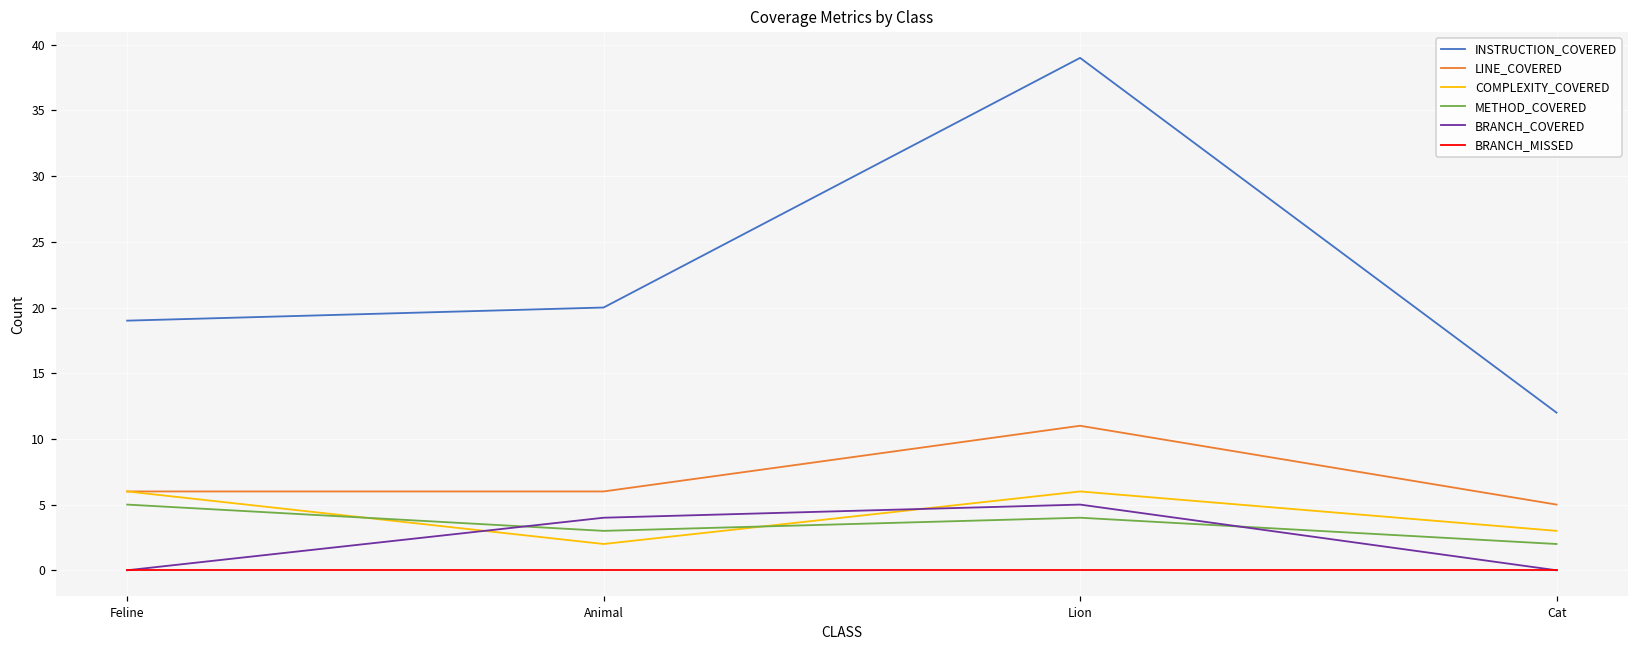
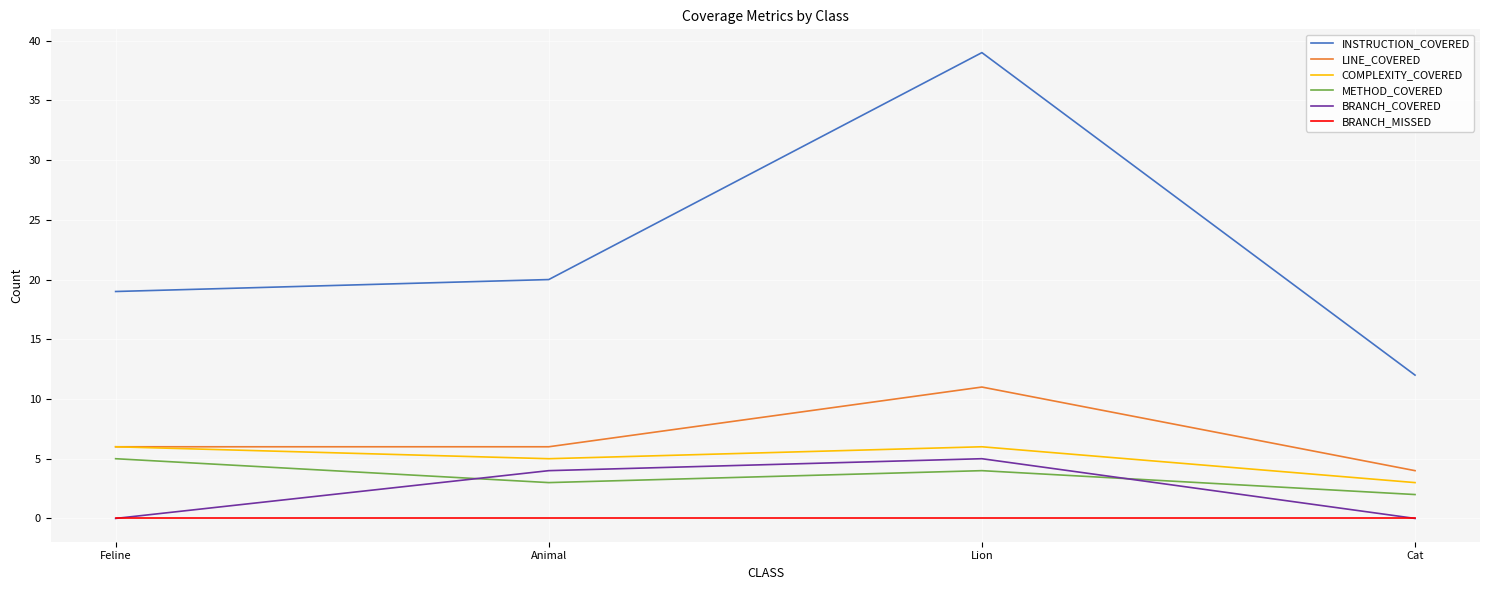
  {
    "INSTRUCTION_COVERED": {
      "Feline": 19,
      "Animal": 20,
      "Lion": 39,
      "Cat": 12
    },
    "LINE_COVERED": {
      "Animal": 6,
      "Lion": 11,
-     "Cat": 5
+     "Cat": 4
    },
    "COMPLEXITY_COVERED": {
-     "Animal": 2,
+     "Animal": 5,
      "Lion": 6,
      "Cat": 3
    },
    "METHOD_COVERED": {
      "Feline": 5,
      "Animal": 3,
      "Lion": 4,
      "Cat": 2
    },
    "BRANCH_COVERED": {
      "Animal": 4,
      "Lion": 5
    },
    "BRANCH_MISSED": {
      "Animal": 0,
      "Lion": 0
    }
  }
